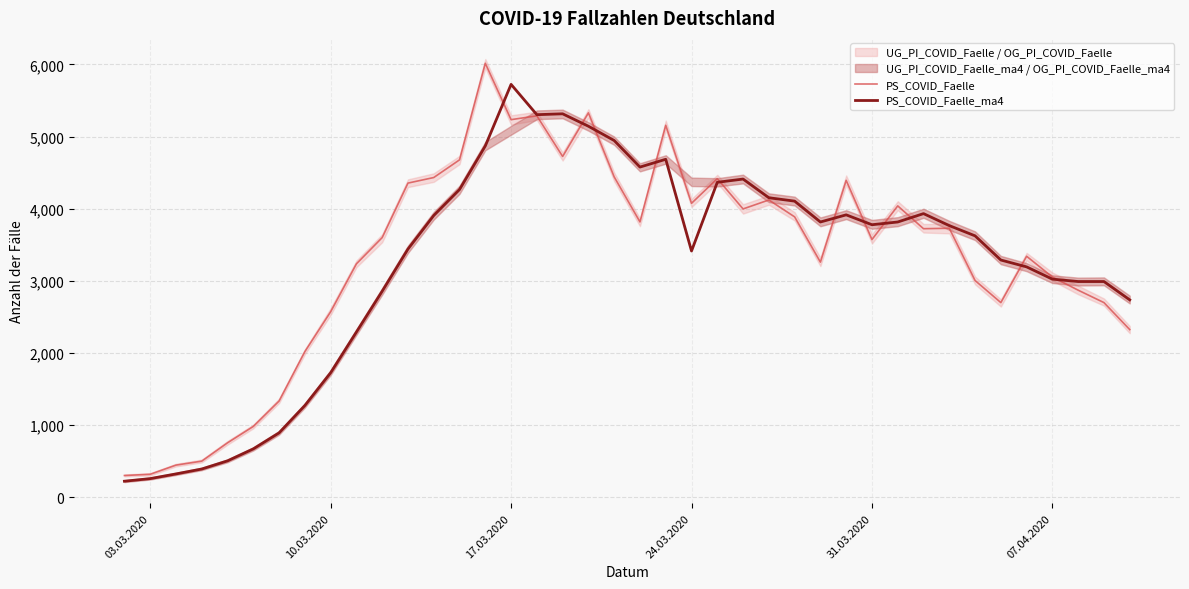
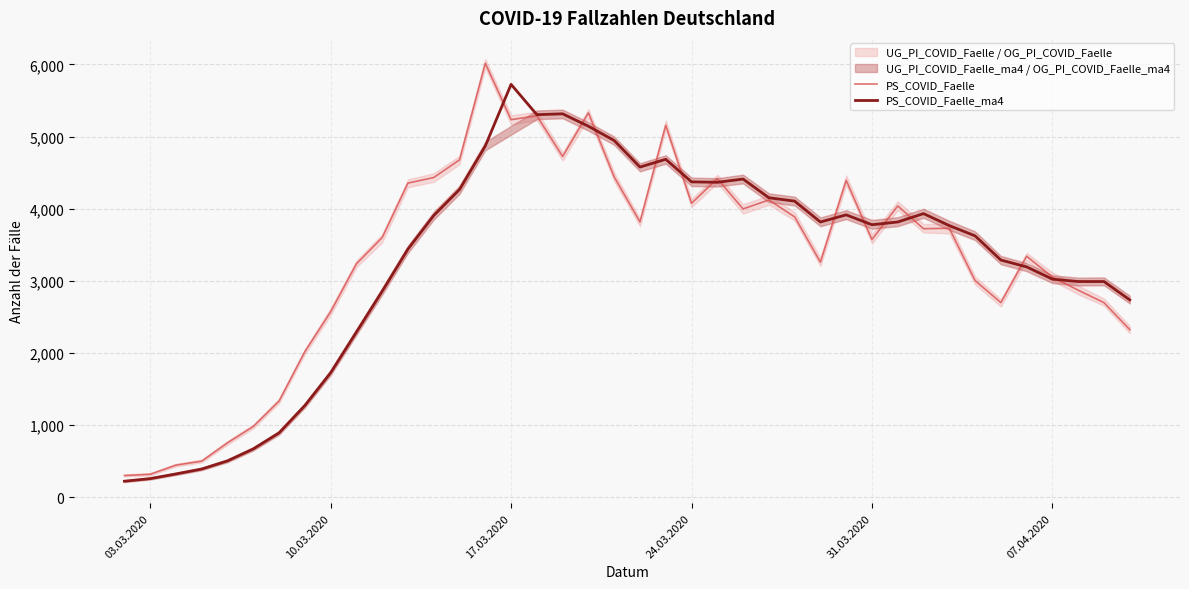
  {
    "PS_COVID_Faelle_ma4": {
      "10.03.2020": "1,700",
      "17.03.2020": "5,700",
-     "24.03.2020": "3,400",
+     "24.03.2020": "4,400",
      "31.03.2020": "3,800"
    }
  }
